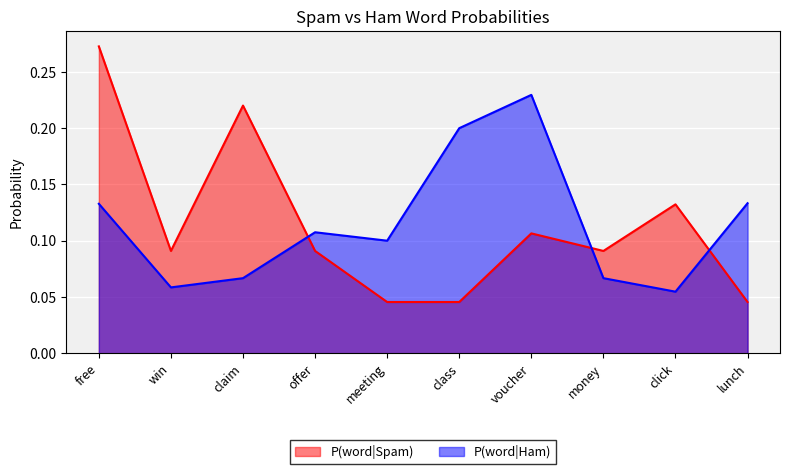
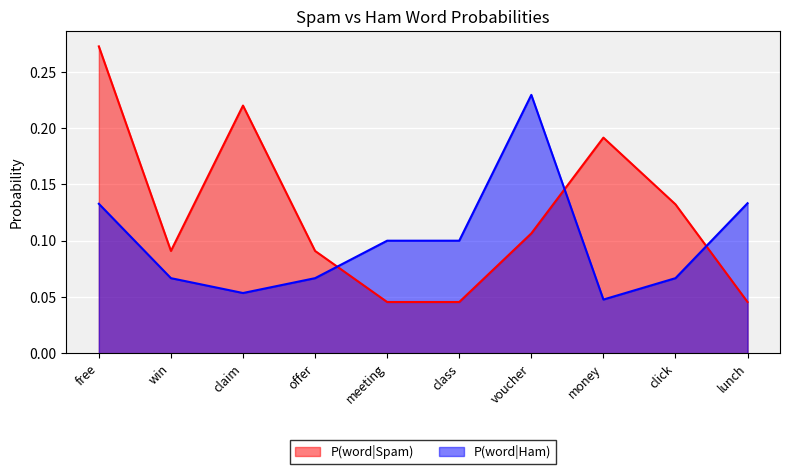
  {
    "P(word|Spam)": {
      "free": 0.273,
      "win": 0.091,
      "claim": 0.220,
      "offer": 0.091,
      "meeting": 0.046,
      "class": 0.046,
      "voucher": 0.107,
-     "money": 0.091,
+     "money": 0.192,
      "click": 0.132,
      "lunch": 0.046
    },
    "P(word|Ham)": {
      "free": 0.133,
-     "win": 0.059,
-     "claim": 0.067,
-     "offer": 0.108,
+     "win": 0.067,
+     "claim": 0.054,
+     "offer": 0.067,
      "meeting": 0.100,
-     "class": 0.2,
+     "class": 0.1,
      "voucher": 0.230,
-     "money": 0.067,
-     "click": 0.055,
+     "money": 0.048,
+     "click": 0.067,
      "lunch": 0.133
    }
  }
